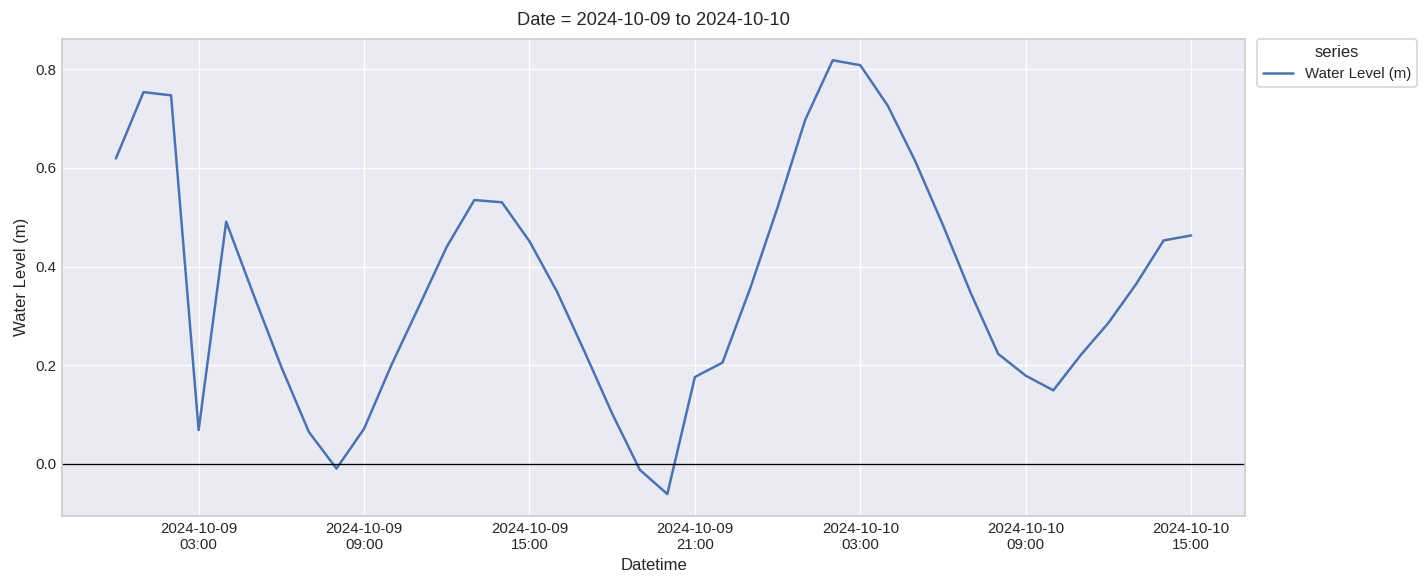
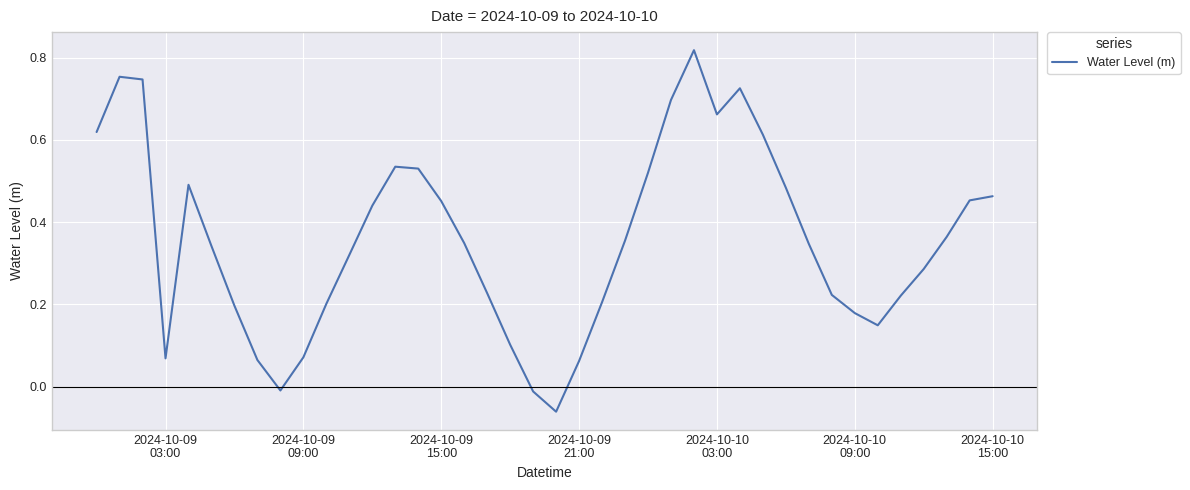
  {
    "2024-10-09 03:00": 0.07,
    "2024-10-09 09:00": 0.07,
    "2024-10-09 15:00": 0.45,
-   "2024-10-09 21:00": 0.18,
-   "2024-10-10 03:00": 0.81,
+   "2024-10-09 21:00": 0.06,
+   "2024-10-10 03:00": 0.66,
    "2024-10-10 09:00": 0.18,
    "2024-10-10 15:00": 0.46
  }
